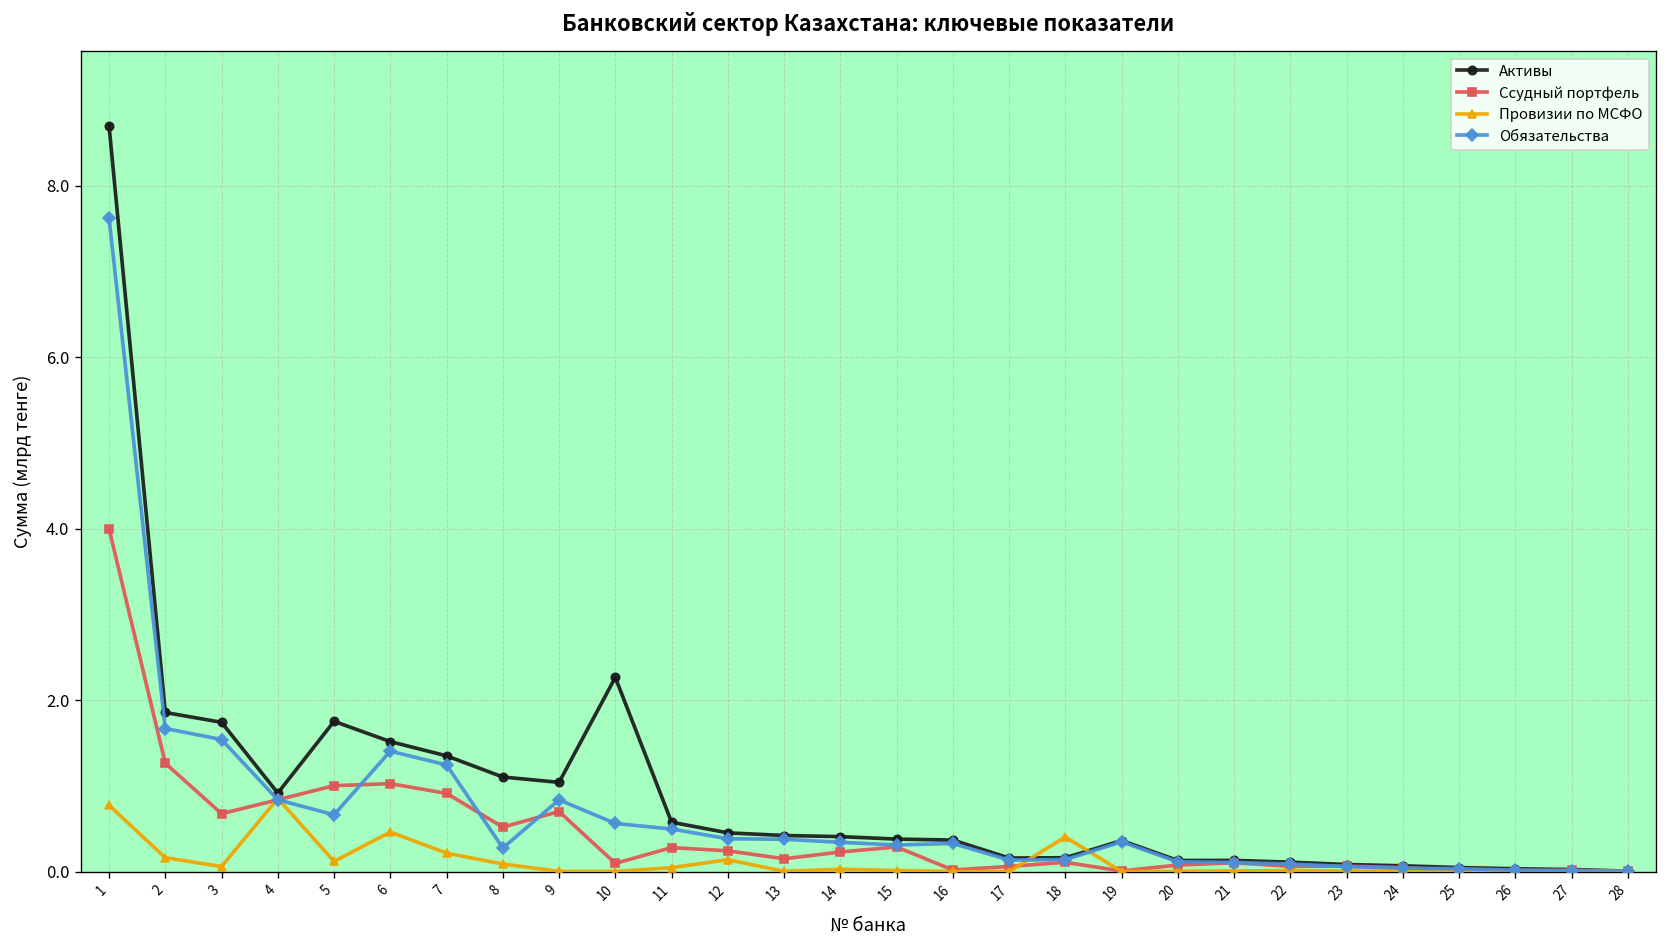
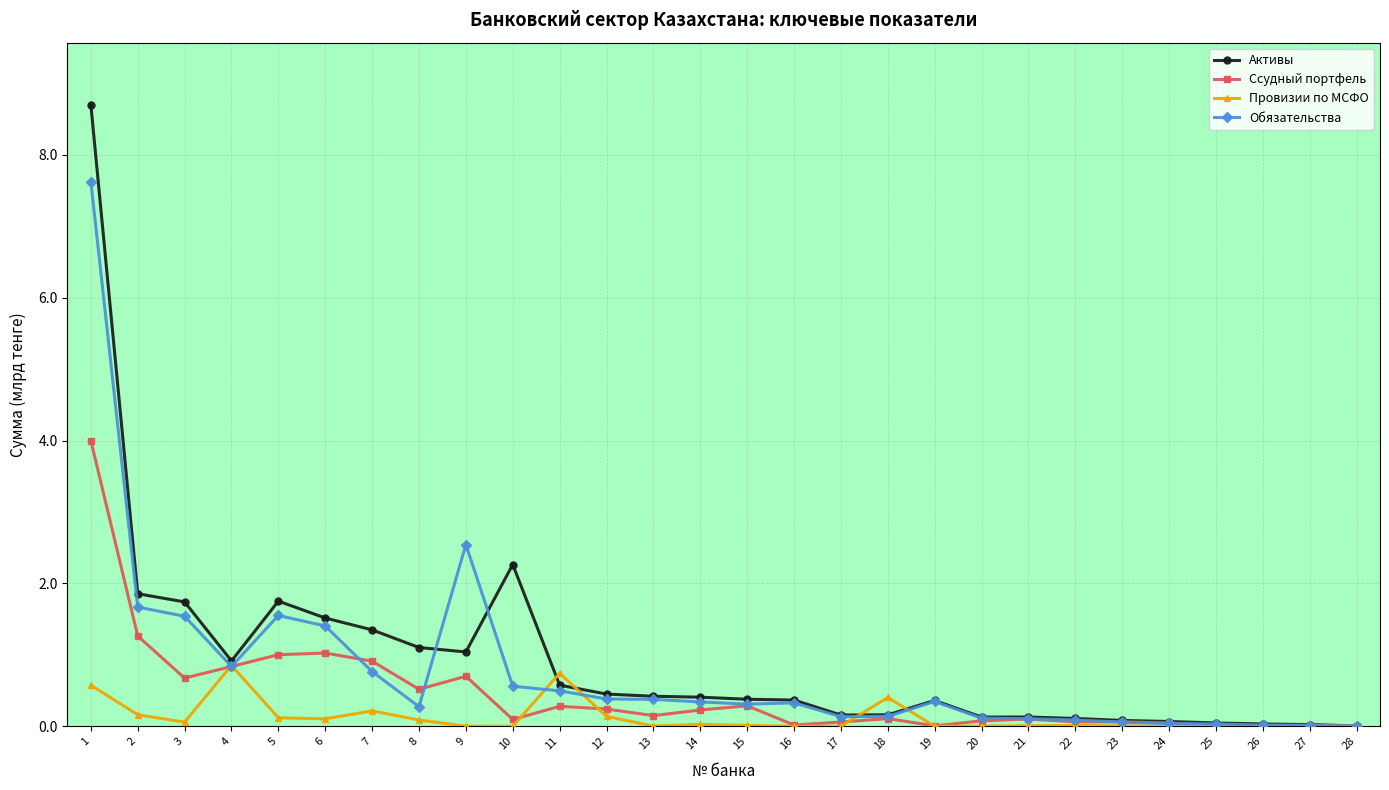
  {
    "Активы": {
      "1": 8.7,
      "2": 1.9,
      "3": 1.7,
      "4": 0.9,
      "5": 1.8,
      "6": 1.5,
      "7": 1.3,
      "8": 1.1,
      "9": 1.0,
      "10": 2.3,
      "11": 0.6,
      "12": 0.5,
      "13": 0.4,
      "14": 0.4,
      "15": 0.4,
      "16": 0.4
    },
    "Ссудный портфель": {
      "1": 4.0,
      "2": 1.3,
      "3": 0.7,
      "5": 1.0,
      "6": 1.0,
      "7": 0.9,
      "8": 0.5,
      "9": 0.7,
      "10": 0.1,
      "11": 0.3,
      "12": 0.2,
      "13": 0.1,
      "14": 0.2,
      "17": 0.1,
      "20": 0.1
    },
    "Провизии по МСФО": {
-     "1": 0.8,
+     "1": 0.6,
      "2": 0.2,
      "3": 0.1,
      "5": 0.1,
-     "6": 0.5,
+     "6": 0.1,
      "7": 0.2,
      "8": 0.1,
      "9": 0.0,
      "10": 0.0,
-     "11": 0.0,
+     "11": 0.7,
      "12": 0.1,
      "13": 0.0,
      "14": 0.0,
      "15": 0.0,
      "17": 0.0,
      "18": 0.4,
      "20": 0.0,
      "21": 0.0,
      "22": 0.0,
      "23": 0.0,
      "24": 0.0
    },
    "Обязательства": {
      "1": 7.6,
      "2": 1.7,
      "3": 1.5,
-     "5": 0.7,
+     "5": 1.6,
      "6": 1.4,
-     "7": 1.2,
+     "7": 0.8,
      "8": 0.3,
-     "9": 0.8,
+     "9": 2.5,
      "10": 0.6,
      "11": 0.5,
      "12": 0.4,
      "13": 0.4,
      "14": 0.3,
      "16": 0.3
    }
  }
